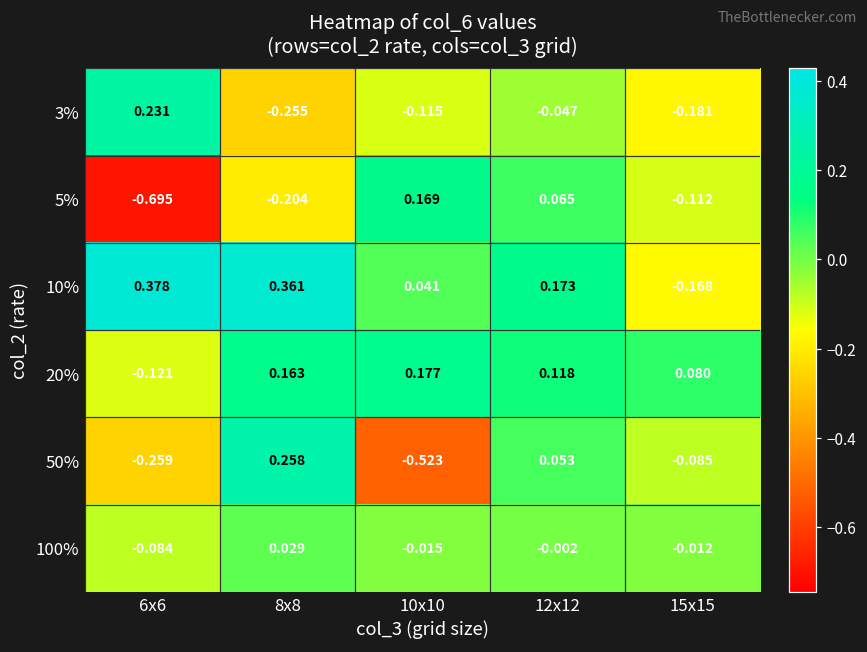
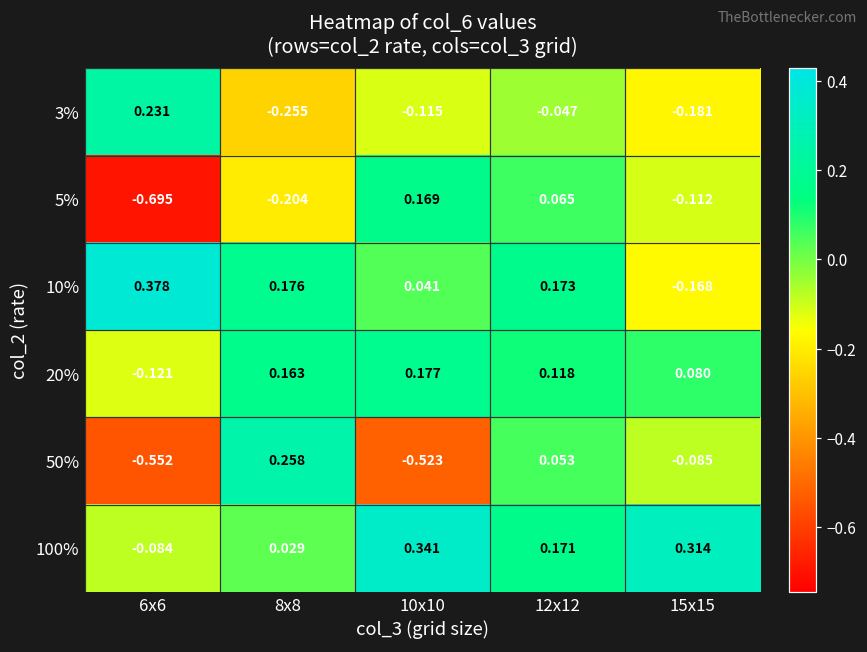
  {
    "3%": {
      "6x6": 0.231,
      "8x8": -0.255,
      "10x10": -0.115,
      "12x12": -0.047,
      "15x15": -0.181
    },
    "5%": {
      "6x6": -0.695,
      "8x8": -0.204,
      "10x10": 0.169,
      "12x12": 0.065,
      "15x15": -0.112
    },
    "10%": {
      "6x6": 0.378,
-     "8x8": 0.361,
+     "8x8": 0.176,
      "10x10": 0.041,
      "12x12": 0.173,
      "15x15": -0.168
    },
    "20%": {
      "6x6": -0.121,
      "8x8": 0.163,
      "10x10": 0.177,
      "12x12": 0.118,
      "15x15": 0.080
    },
    "50%": {
-     "6x6": -0.259,
+     "6x6": -0.552,
      "8x8": 0.258,
      "10x10": -0.523,
      "12x12": 0.053,
      "15x15": -0.085
    },
    "100%": {
      "6x6": -0.084,
      "8x8": 0.029,
-     "10x10": -0.015,
-     "12x12": -0.002,
-     "15x15": -0.012
+     "10x10": 0.341,
+     "12x12": 0.171,
+     "15x15": 0.314
    }
  }
